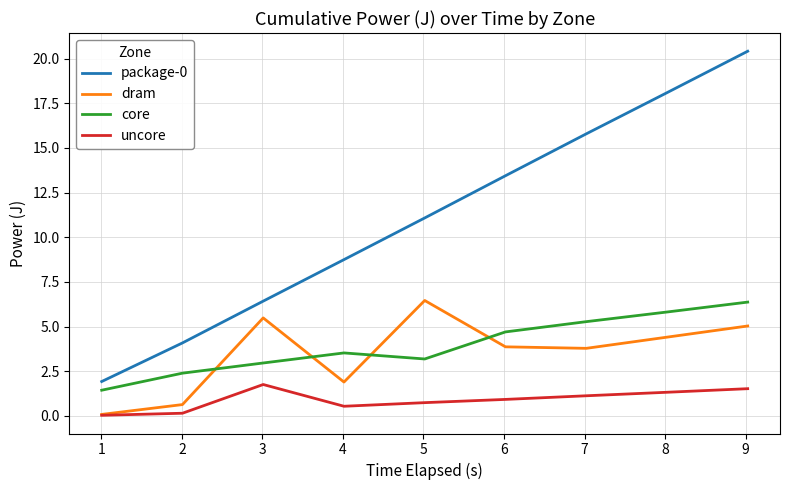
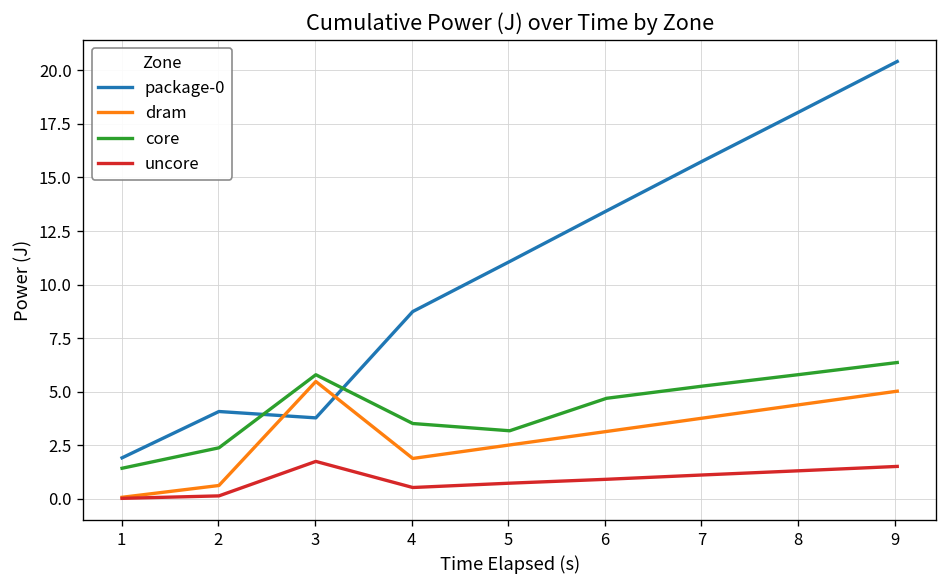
  {
    "package-0": {
      "1": 1.9,
      "2": 4.1,
-     "3": 6.4,
+     "3": 3.8,
      "4": 8.7,
      "5": 11.1,
      "6": 13.4
    },
    "dram": {
      "2": 0.6,
      "3": 5.5,
      "4": 1.9,
-     "5": 6.5,
-     "6": 3.9
+     "5": 2.5,
+     "6": 3.1
    },
    "core": {
      "1": 1.4,
      "2": 2.4,
-     "3": 3.0,
+     "3": 5.8,
      "4": 3.5,
      "5": 3.2,
      "6": 4.7
    },
    "uncore": {
      "2": 0.1,
      "3": 1.8,
      "4": 0.5,
      "5": 0.7,
      "6": 0.9
    }
  }
